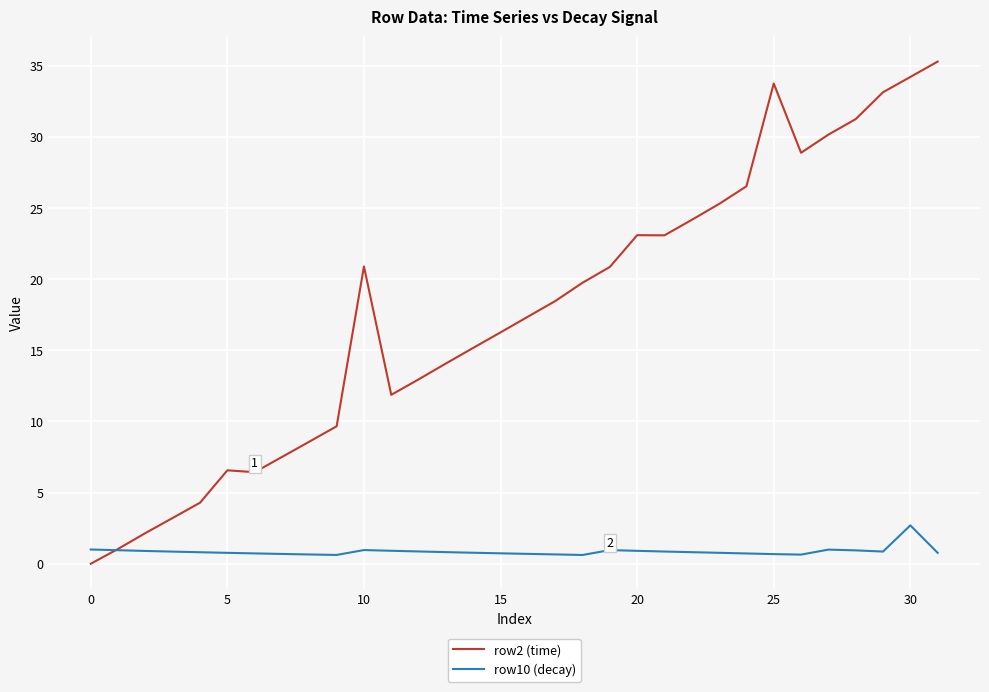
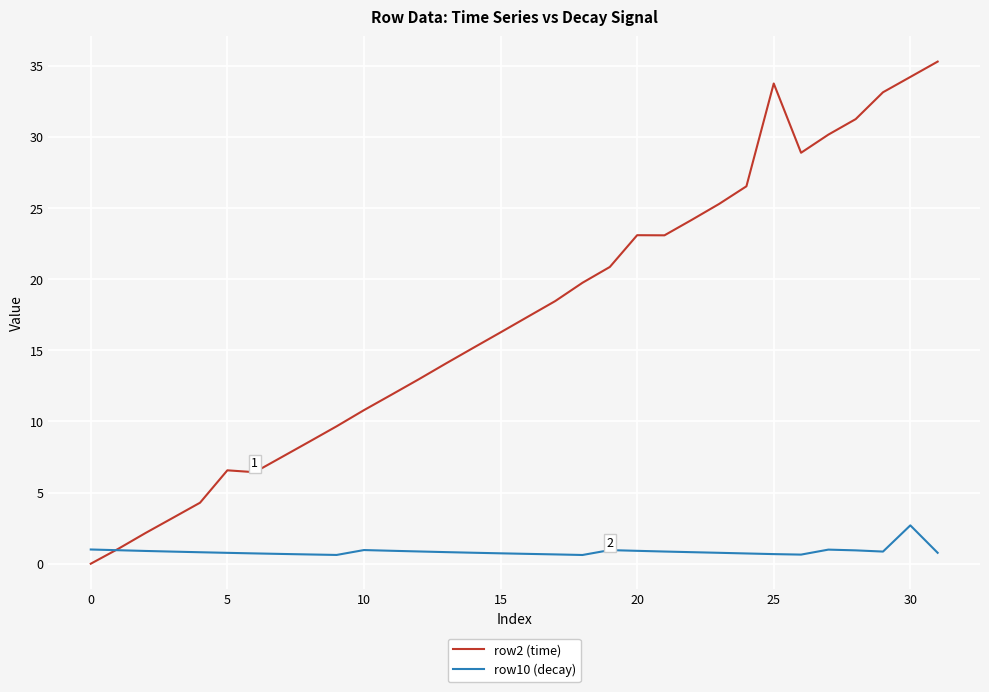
  {
    "row2 (time)": {
      "0": 0.0,
      "5": 6.6,
-     "10": 20.9,
+     "10": 10.8,
      "15": 16.3,
      "20": 23.1,
      "25": 33.8,
      "30": 34.2
    },
    "row10 (decay)": {
      "0": 1.0,
      "5": 0.8,
      "10": 1.0,
      "15": 0.7,
      "20": 0.9,
      "25": 0.7,
      "30": 2.7
    }
  }
